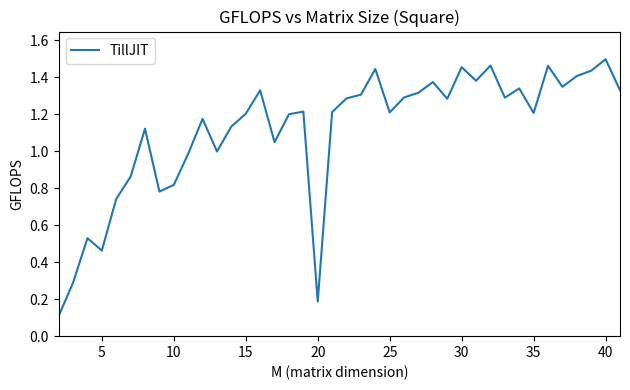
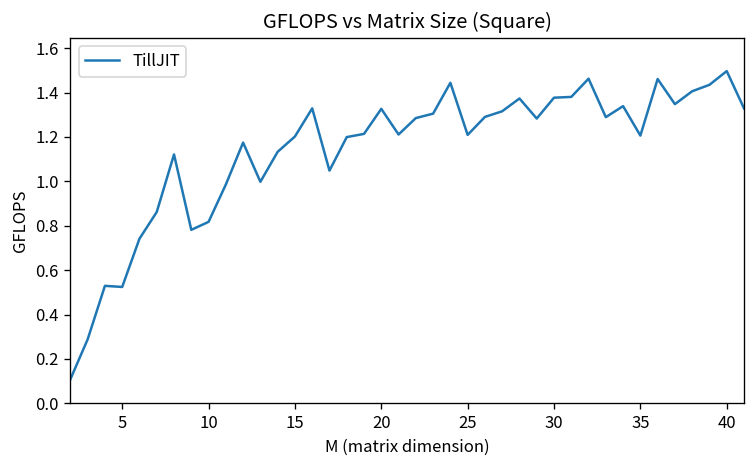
  {
-   "5": 0.46,
+   "5": 0.52,
    "10": 0.82,
    "15": 1.20,
-   "20": 0.19,
+   "20": 1.33,
    "25": 1.21,
-   "30": 1.45,
+   "30": 1.38,
    "35": 1.21,
    "40": 1.50
  }
